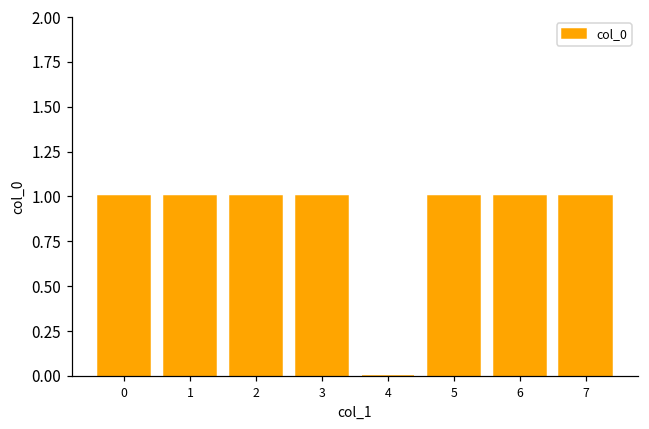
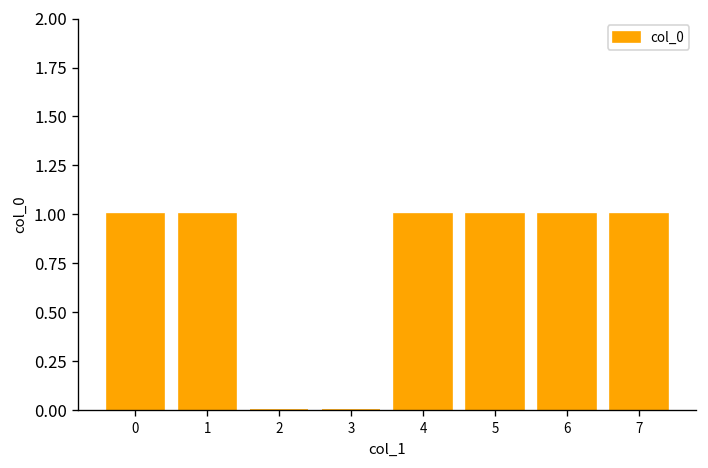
  {
    "0": 1,
    "1": 1,
-   "2": 1,
-   "3": 1,
-   "4": 0,
+   "2": 0,
+   "3": 0,
+   "4": 1,
    "5": 1,
    "6": 1,
    "7": 1
  }
